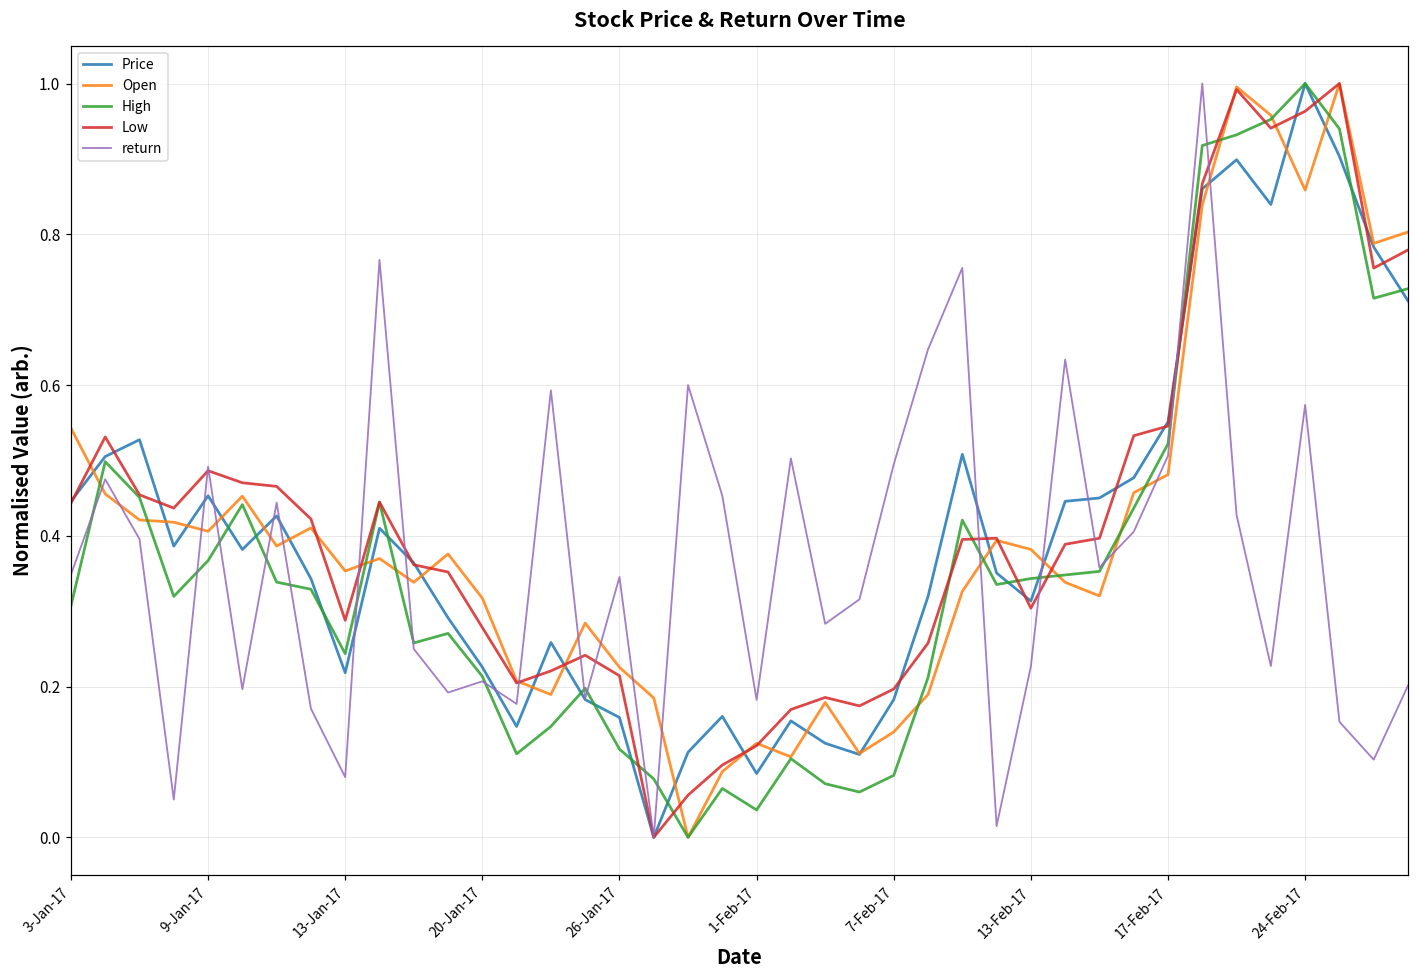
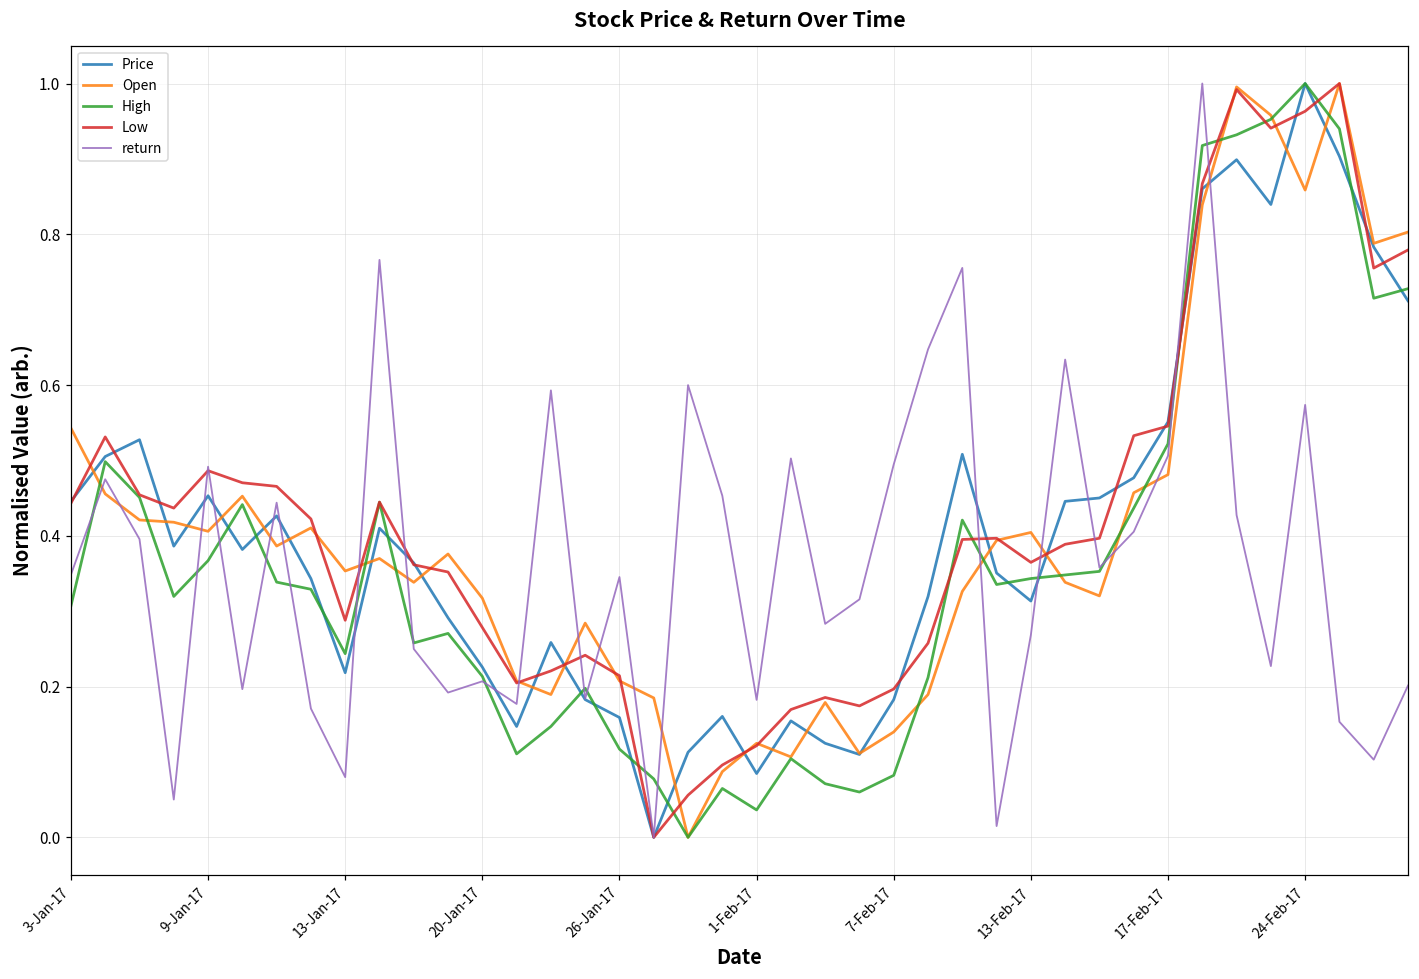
  {
    "Price": {
      "9-Jan-17": 0.45,
      "13-Jan-17": 0.22,
      "20-Jan-17": 0.23,
      "26-Jan-17": 0.16,
      "1-Feb-17": 0.08,
      "7-Feb-17": 0.18,
      "13-Feb-17": 0.31,
      "17-Feb-17": 0.55
    },
    "Open": {
      "3-Jan-17": 0.54,
      "9-Jan-17": 0.41,
      "13-Jan-17": 0.35,
      "20-Jan-17": 0.32,
-     "26-Jan-17": 0.23,
+     "26-Jan-17": 0.21,
      "7-Feb-17": 0.14,
-     "13-Feb-17": 0.38,
+     "13-Feb-17": 0.40,
      "17-Feb-17": 0.48,
      "24-Feb-17": 0.86
    },
    "High": {
      "3-Jan-17": 0.31,
      "9-Jan-17": 0.37,
      "13-Jan-17": 0.24,
      "20-Jan-17": 0.21,
      "26-Jan-17": 0.12,
      "1-Feb-17": 0.04,
      "7-Feb-17": 0.08,
      "13-Feb-17": 0.34,
      "17-Feb-17": 0.52
    },
    "Low": {
      "9-Jan-17": 0.49,
      "13-Jan-17": 0.29,
      "20-Jan-17": 0.28,
      "26-Jan-17": 0.21,
      "7-Feb-17": 0.20,
-     "13-Feb-17": 0.30,
+     "13-Feb-17": 0.36,
      "17-Feb-17": 0.55,
      "24-Feb-17": 0.96
    },
    "return": {
      "3-Jan-17": 0.35,
      "9-Jan-17": 0.49,
      "13-Jan-17": 0.08,
      "20-Jan-17": 0.21,
      "26-Jan-17": 0.35,
      "1-Feb-17": 0.18,
      "7-Feb-17": 0.49,
-     "13-Feb-17": 0.23,
+     "13-Feb-17": 0.27,
      "17-Feb-17": 0.51,
      "24-Feb-17": 0.57
    }
  }
